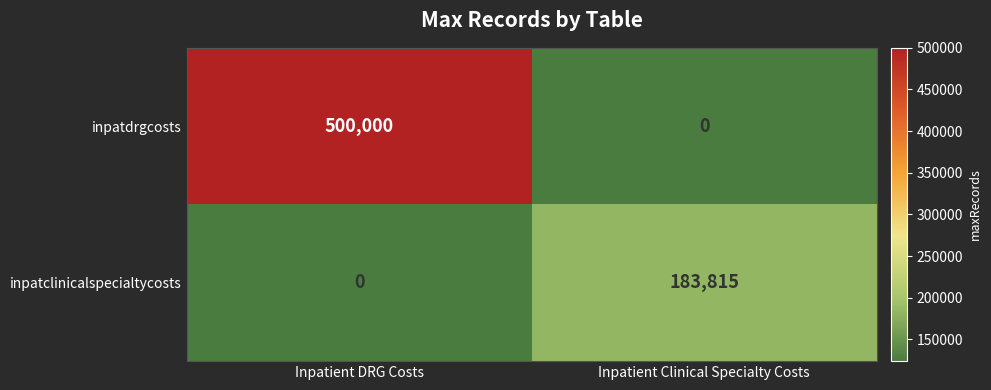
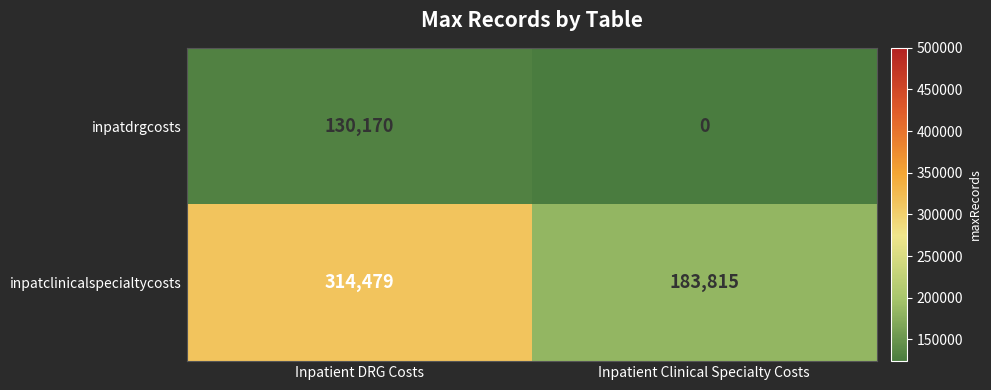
  {
    "inpatdrgcosts": {
-     "Inpatient DRG Costs": "500,000",
+     "Inpatient DRG Costs": "130,170",
      "Inpatient Clinical Specialty Costs": "0"
    },
    "inpatclinicalspecialtycosts": {
-     "Inpatient DRG Costs": "0",
+     "Inpatient DRG Costs": "314,479",
      "Inpatient Clinical Specialty Costs": "183,815"
    }
  }
